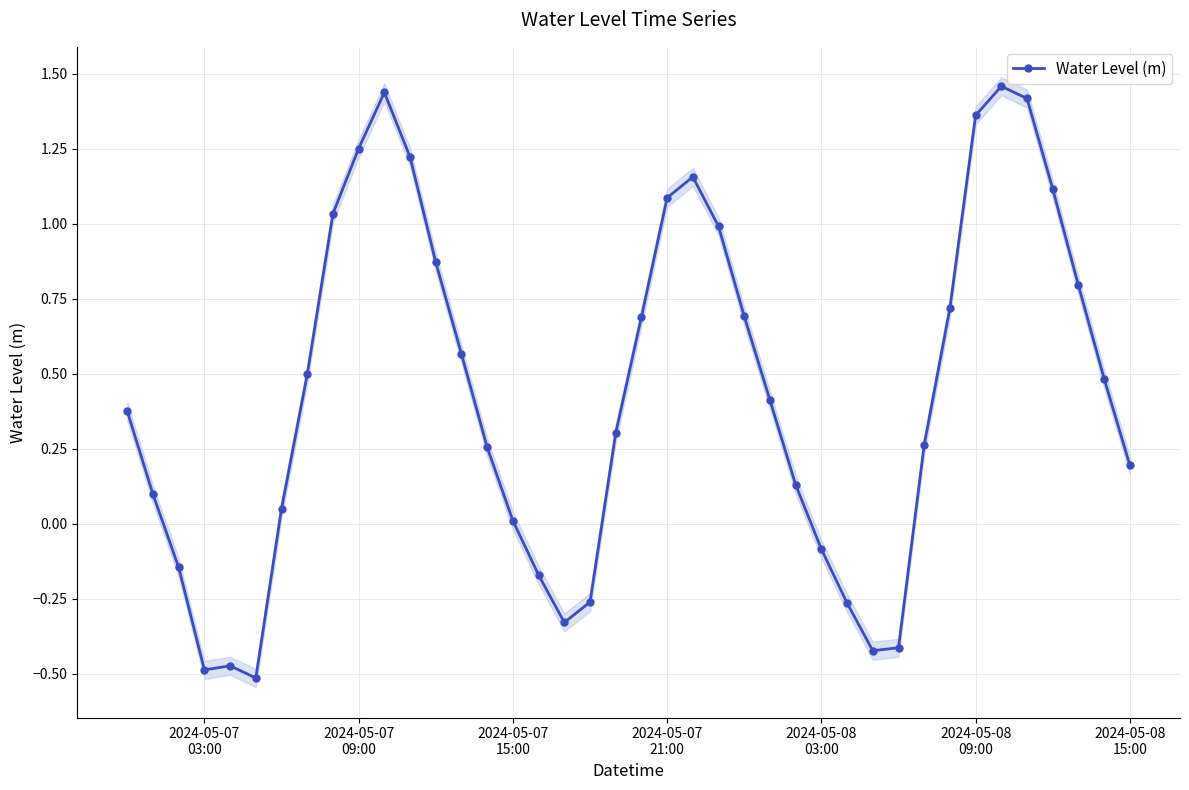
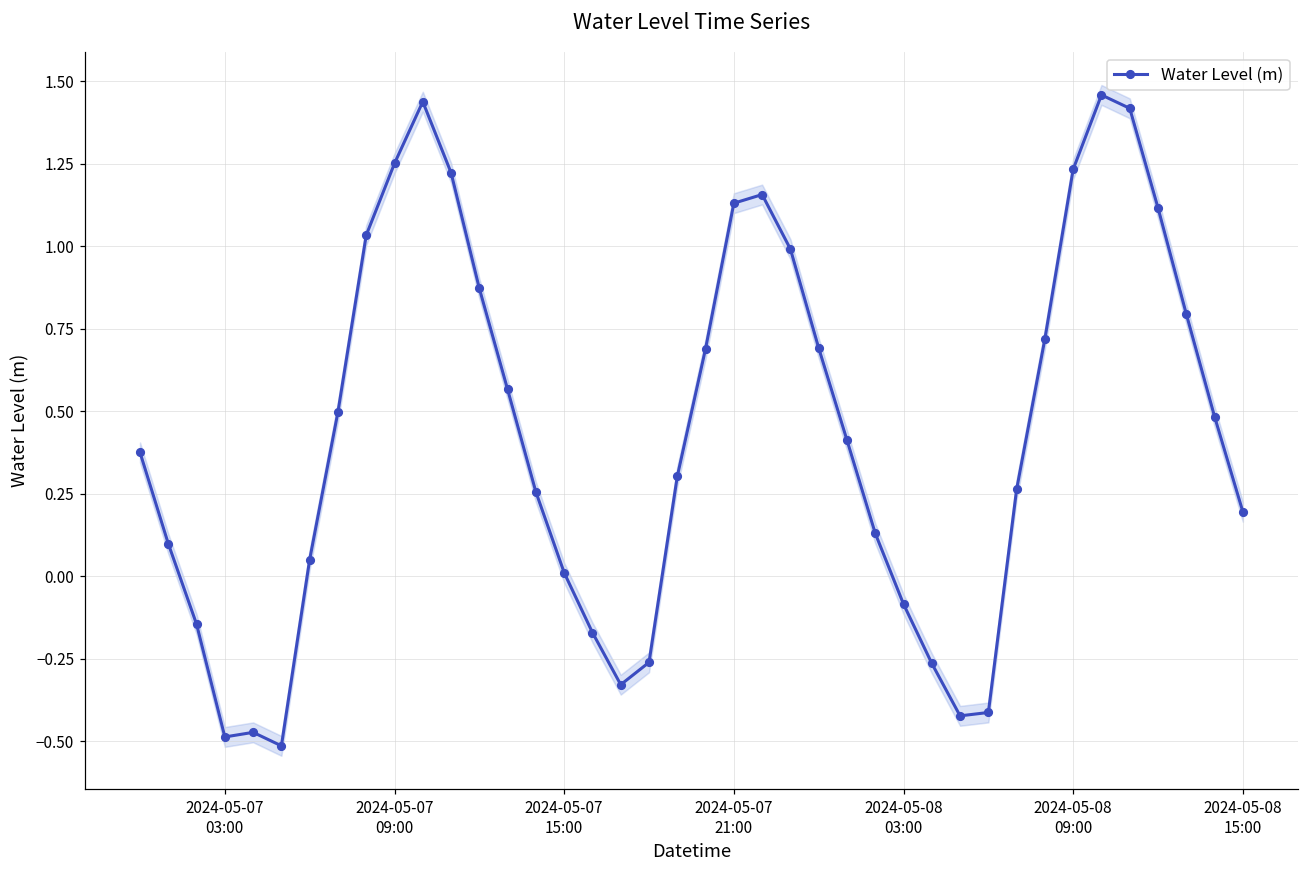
  {
    "Water Level (m)": {
      "2024-05-07 03:00": -0.49,
      "2024-05-07 09:00": 1.25,
      "2024-05-07 15:00": 0.01,
-     "2024-05-07 21:00": 1.09,
+     "2024-05-07 21:00": 1.13,
      "2024-05-08 03:00": -0.08,
-     "2024-05-08 09:00": 1.36,
+     "2024-05-08 09:00": 1.23,
      "2024-05-08 15:00": 0.19
    }
  }
